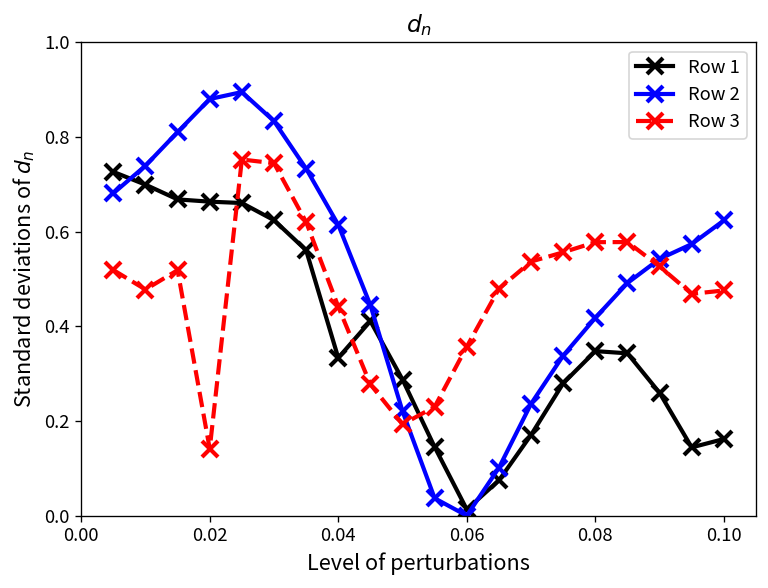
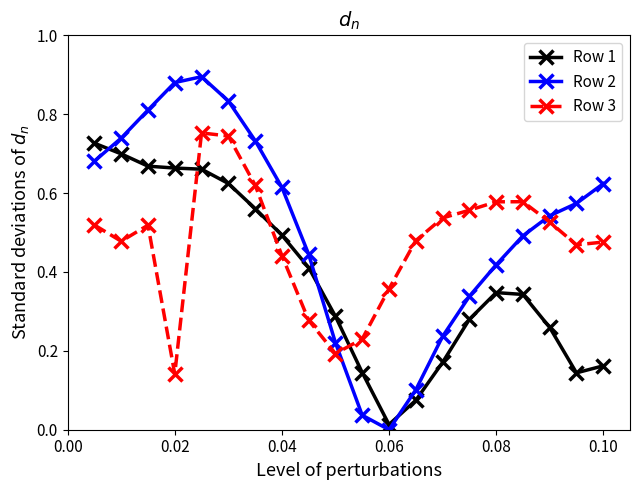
  {
    "Row 1": {
      "0.02": 0.66,
-     "0.04": 0.33,
+     "0.04": 0.49,
      "0.06": 0.01,
      "0.08": 0.35,
      "0.10": 0.16
    },
    "Row 2": {
      "0.02": 0.88,
      "0.04": 0.61,
      "0.06": 0.00,
      "0.08": 0.42,
      "0.10": 0.62
    },
    "Row 3": {
      "0.02": 0.14,
      "0.04": 0.44,
      "0.06": 0.36,
      "0.08": 0.58,
      "0.10": 0.48
    }
  }
